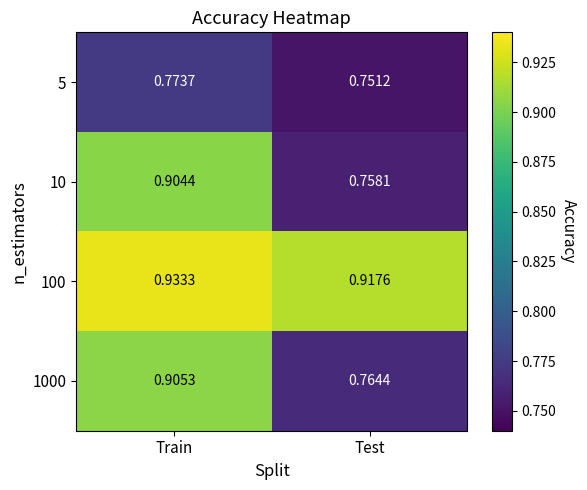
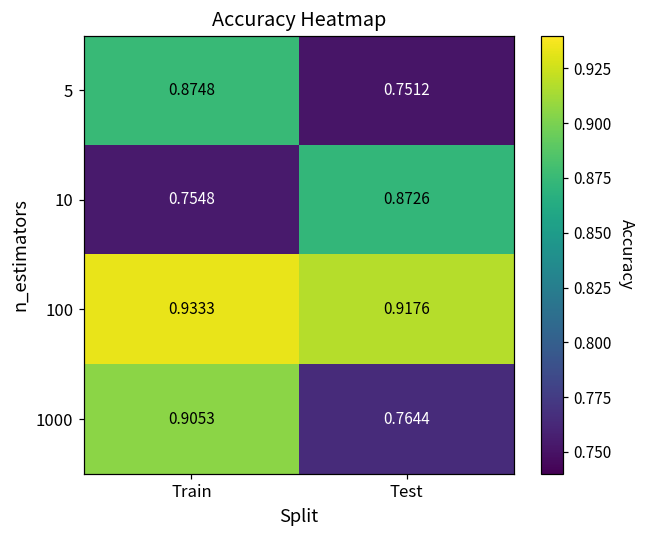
  {
    "5": {
-     "Train": 0.7737,
+     "Train": 0.8748,
      "Test": 0.7512
    },
    "10": {
-     "Train": 0.9044,
-     "Test": 0.7581
+     "Train": 0.7548,
+     "Test": 0.8726
    },
    "100": {
      "Train": 0.9333,
      "Test": 0.9176
    },
    "1000": {
      "Train": 0.9053,
      "Test": 0.7644
    }
  }
